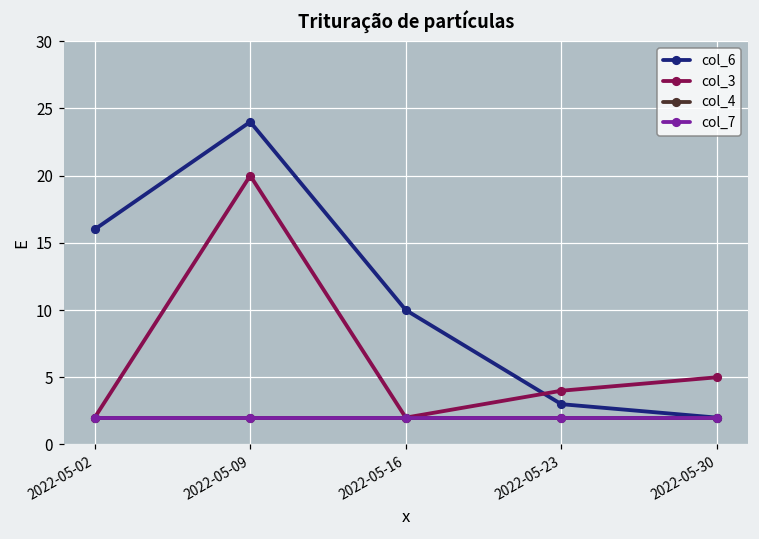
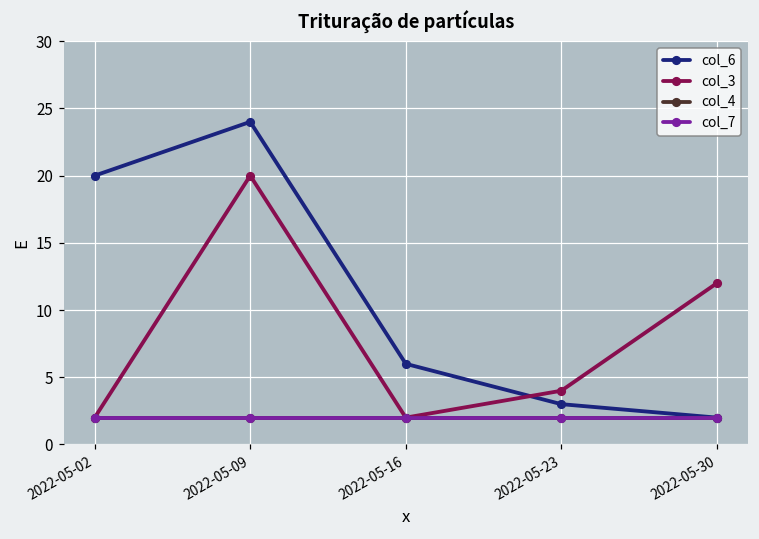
  {
    "col_6": {
-     "2022-05-02": 16,
+     "2022-05-02": 20,
      "2022-05-09": 24,
-     "2022-05-16": 10,
+     "2022-05-16": 6,
      "2022-05-23": 3
    },
    "col_3": {
      "2022-05-09": 20,
      "2022-05-23": 4,
-     "2022-05-30": 5
+     "2022-05-30": 12
    },
    "col_7": {
      "2022-05-09": 2,
      "2022-05-23": 2
    }
  }
